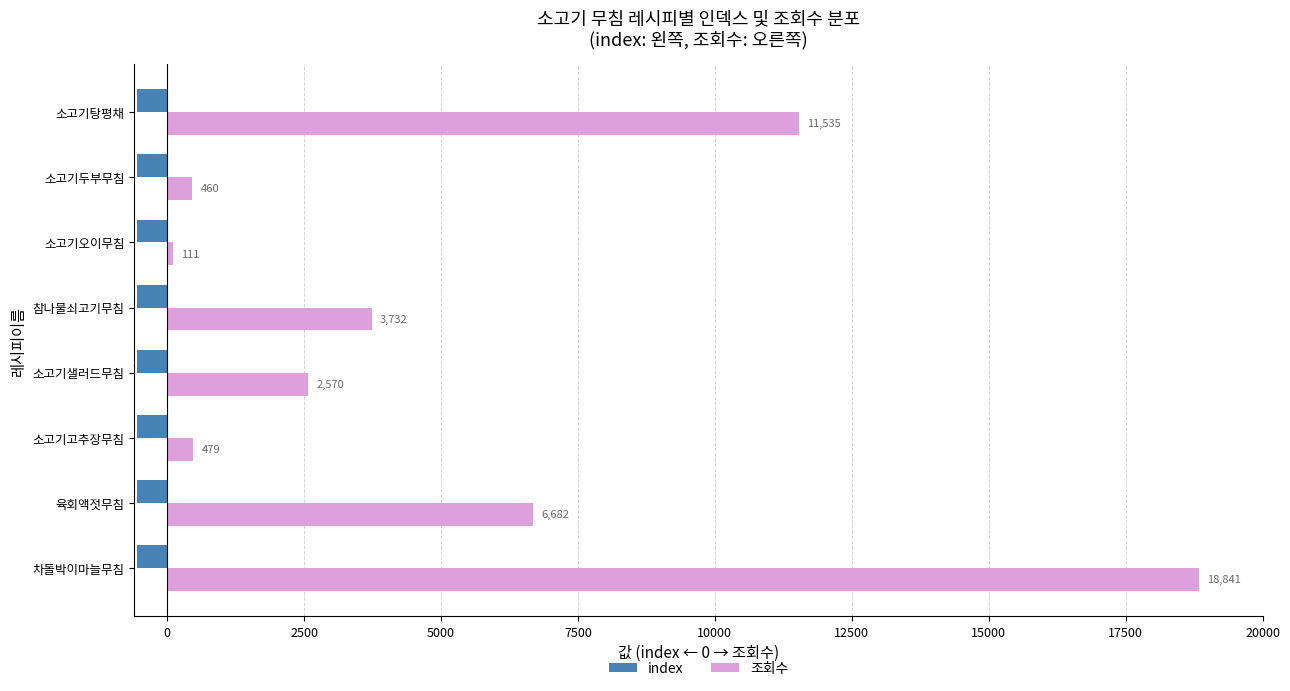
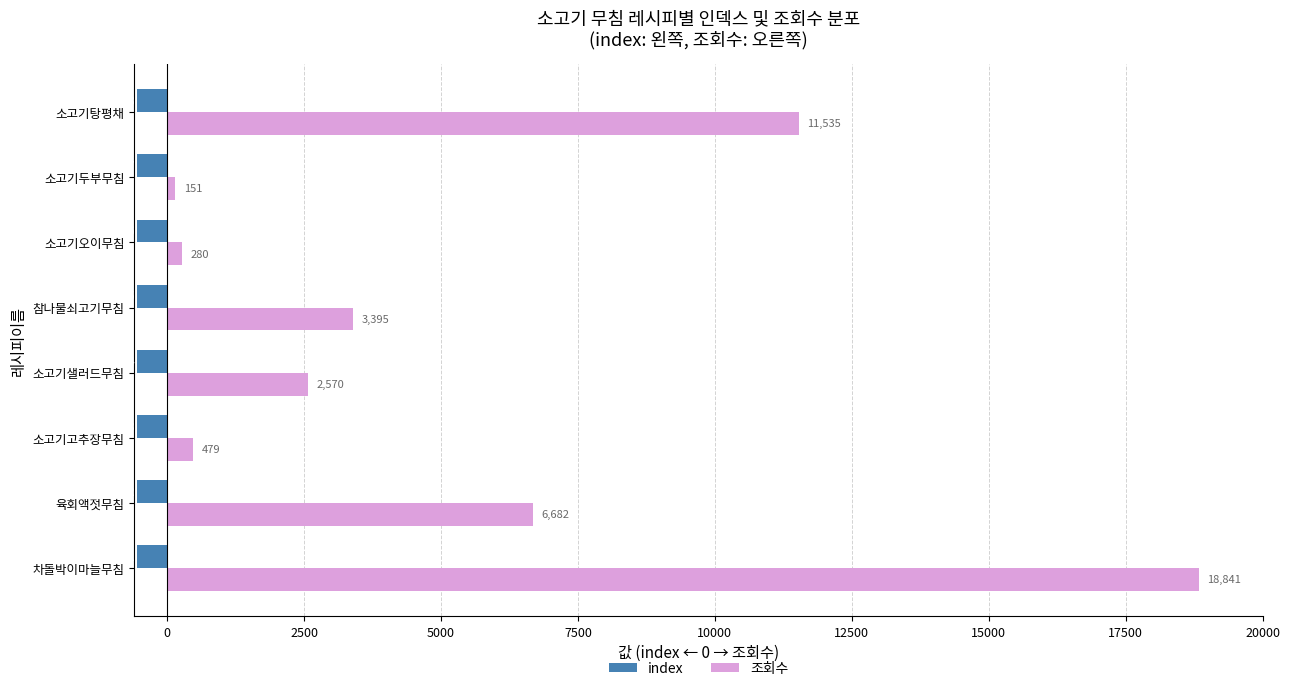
  {
    "index": {
      "소고기탕평채": "-600",
      "소고기두부무침": "-600",
      "소고기오이무침": "-600",
      "참나물쇠고기무침": "-600",
      "소고기샐러드무침": "-600",
      "소고기고추장무침": "-600",
      "육회액젓무침": "-600",
      "차돌박이마늘무침": "-600"
    },
    "조회수": {
      "소고기탕평채": "11,535",
-     "소고기두부무침": "460",
-     "소고기오이무침": "111",
-     "참나물쇠고기무침": "3,732",
+     "소고기두부무침": "151",
+     "소고기오이무침": "280",
+     "참나물쇠고기무침": "3,395",
      "소고기샐러드무침": "2,570",
      "소고기고추장무침": "479",
      "육회액젓무침": "6,682",
      "차돌박이마늘무침": "18,841"
    }
  }
